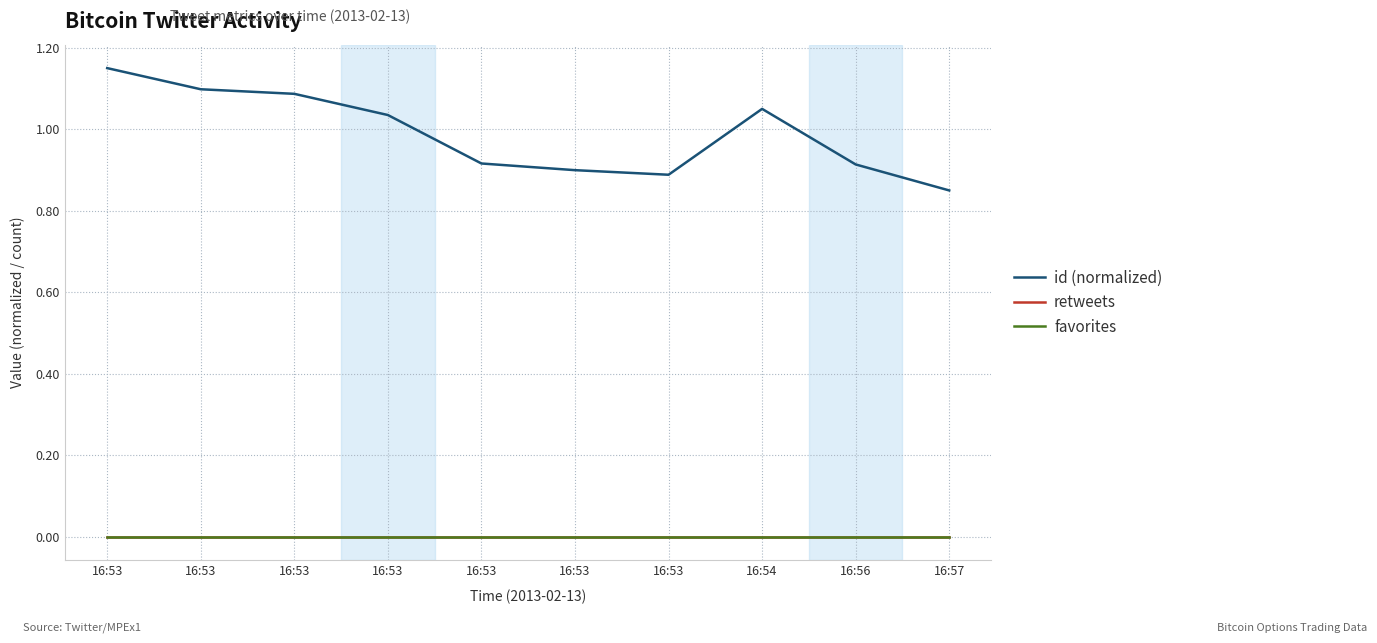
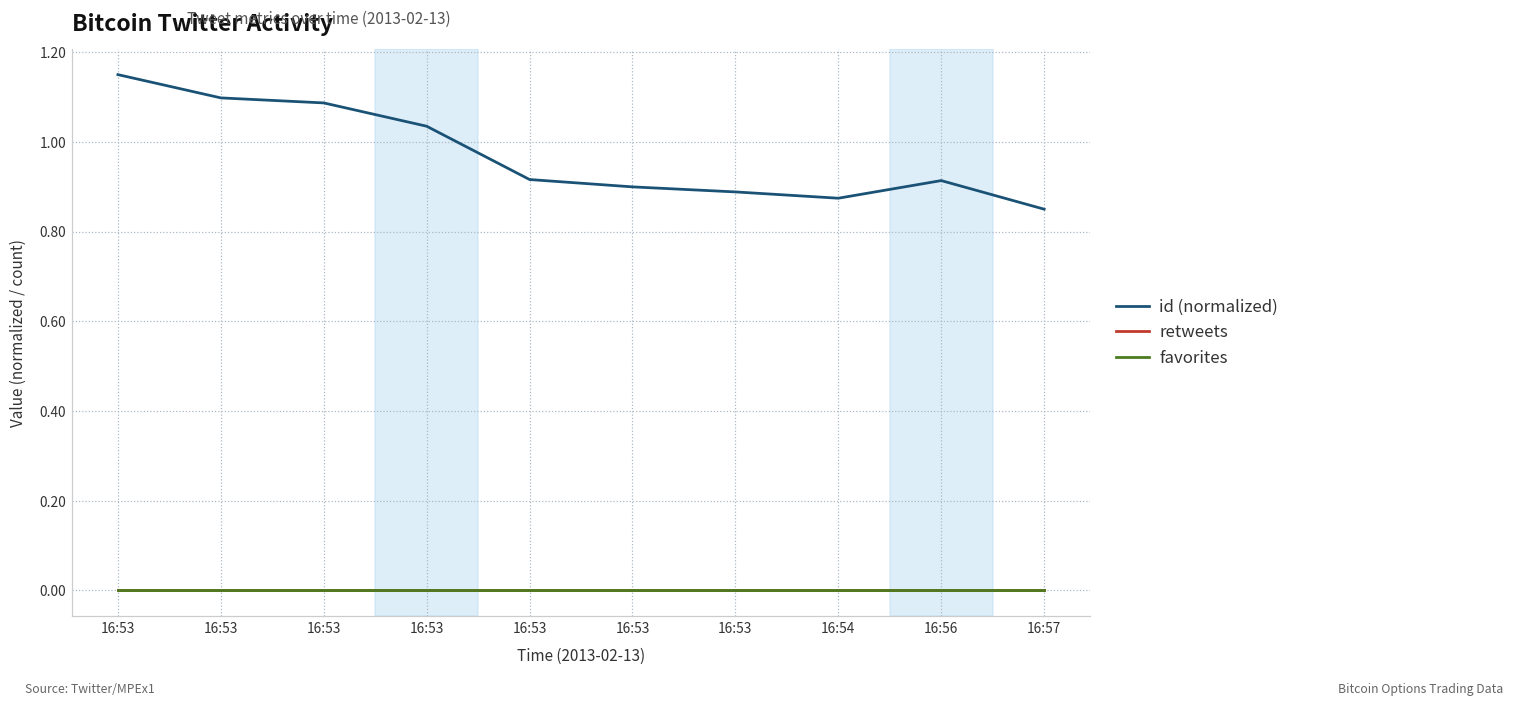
  {
    "id (normalized)": {
-     "16:54": 1.05,
+     "16:54": 0.87,
      "16:56": 0.91,
      "16:57": 0.85
    },
    "favorites": {
      "16:54": 0.00,
      "16:56": 0.00,
      "16:57": 0.00
    }
  }
